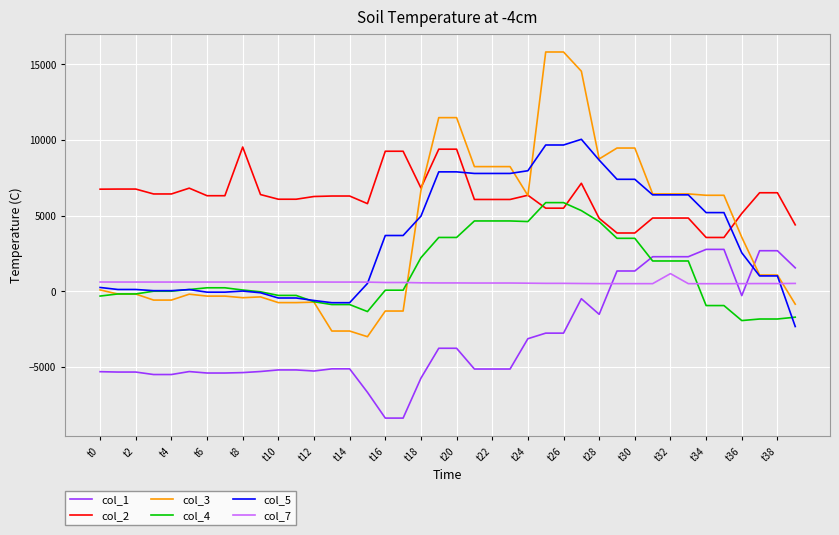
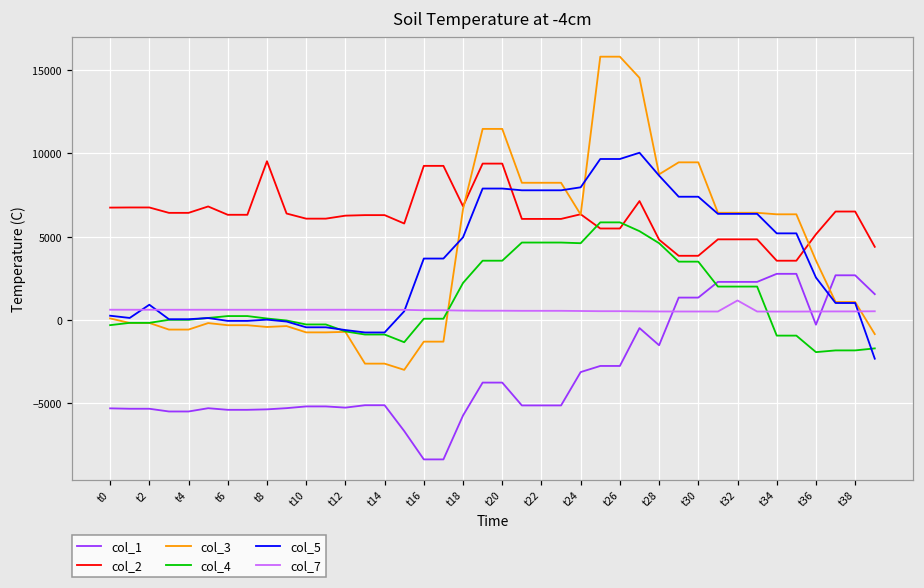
  {
    "col_1": {
      "t0": -5300,
      "t2": -5300,
      "t4": -5500,
      "t6": -5400,
      "t8": -5400,
      "t10": -5200,
      "t12": -5300,
      "t14": -5100,
      "t16": -8400,
      "t18": -5700,
      "t20": -3800,
      "t22": -5100,
      "t24": -3100,
      "t26": -2800,
      "t28": -1500,
      "t30": 1300,
      "t32": 2300,
      "t34": 2800,
      "t36": -300,
      "t38": 2700
    },
    "col_2": {
      "t0": 6700,
      "t2": 6800,
      "t4": 6400,
      "t6": 6300,
      "t8": 9500,
      "t10": 6100,
      "t12": 6300,
      "t14": 6300,
      "t16": 9300,
      "t20": 9400,
      "t22": 6100,
      "t26": 5500,
      "t28": 4800,
      "t30": 3900,
      "t32": 4800,
      "t34": 3600,
      "t36": 5100,
      "t38": 6500
    },
    "col_3": {
      "t4": -600,
      "t6": -300,
      "t8": -400,
      "t10": -800,
      "t14": -2600,
      "t16": -1300,
      "t20": 11500,
      "t22": 8200,
      "t26": 15800,
      "t30": 9500,
      "t34": 6300,
      "t36": 3600
    },
    "col_4": {
      "t0": -300,
      "t6": 200,
      "t16": 100,
      "t18": 2200,
      "t20": 3600,
      "t22": 4600,
      "t24": 4600,
      "t26": 5900,
      "t28": 4600,
      "t30": 3500,
      "t32": 2000,
      "t34": -900,
      "t36": -1900,
      "t38": -1800
    },
    "col_5": {
-     "t2": 100,
+     "t2": 900,
      "t6": -100,
      "t16": 3700,
      "t18": 5000,
      "t20": 7900,
      "t22": 7800,
      "t24": 8000,
      "t26": 9700,
      "t30": 7400,
      "t34": 5200,
      "t36": 2500
    },
    "col_7": {
      "t0": 600,
      "t2": 600,
      "t4": 600,
      "t6": 600,
      "t8": 600,
      "t10": 600,
      "t12": 600,
      "t14": 600,
      "t16": 600,
      "t18": 600,
      "t20": 600,
      "t22": 500,
      "t24": 500,
      "t26": 500,
      "t28": 500,
      "t30": 500,
      "t32": 1200,
      "t34": 500,
      "t36": 500,
      "t38": 500
    }
  }
